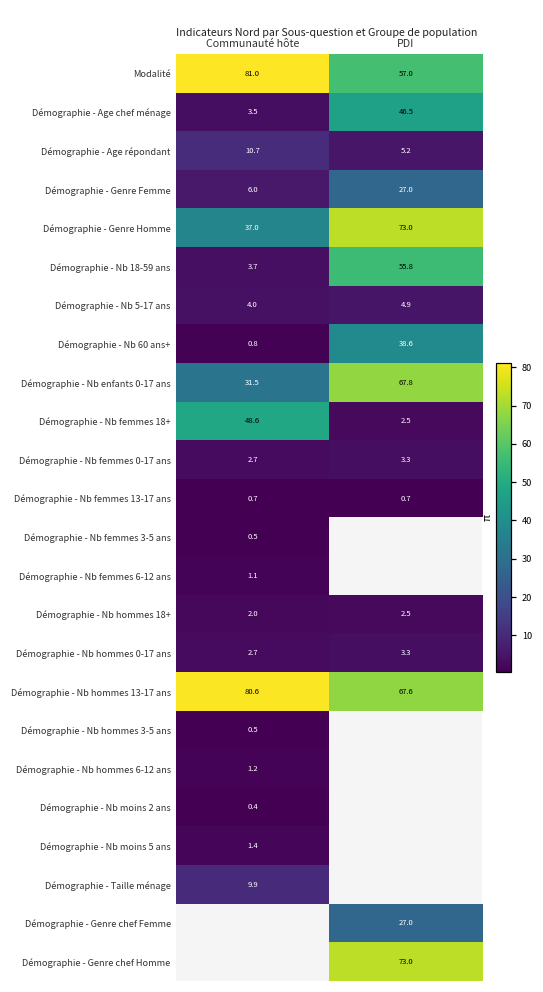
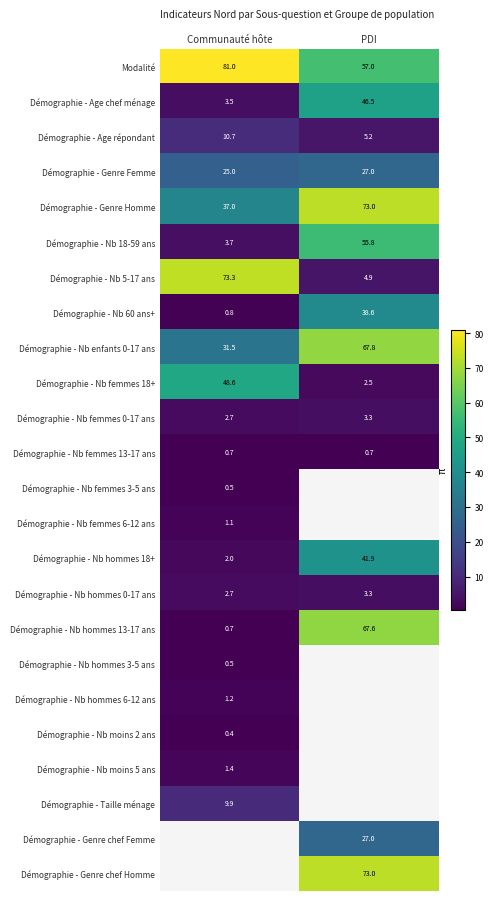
  {
    "Modalité": {
      "Communauté hôte": 81.0,
      "PDI": 57.0
    },
    "Démographie - Age chef ménage": {
      "Communauté hôte": 3.5,
      "PDI": 46.5
    },
    "Démographie - Age répondant": {
      "Communauté hôte": 10.7,
      "PDI": 5.2
    },
    "Démographie - Genre Femme": {
-     "Communauté hôte": 6.0,
+     "Communauté hôte": 25.0,
      "PDI": 27.0
    },
    "Démographie - Genre Homme": {
      "Communauté hôte": 37.0,
      "PDI": 73.0
    },
    "Démographie - Nb 18-59 ans": {
      "Communauté hôte": 3.7,
      "PDI": 55.8
    },
    "Démographie - Nb 5-17 ans": {
-     "Communauté hôte": 4.0,
+     "Communauté hôte": 73.3,
      "PDI": 4.9
    },
    "Démographie - Nb 60 ans+": {
      "Communauté hôte": 0.8,
      "PDI": 38.6
    },
    "Démographie - Nb enfants 0-17 ans": {
      "Communauté hôte": 31.5,
      "PDI": 67.8
    },
    "Démographie - Nb femmes 18+": {
      "Communauté hôte": 48.6,
      "PDI": 2.5
    },
    "Démographie - Nb femmes 0-17 ans": {
      "Communauté hôte": 2.7,
      "PDI": 3.3
    },
    "Démographie - Nb femmes 13-17 ans": {
      "Communauté hôte": 0.7,
      "PDI": 0.7
    },
    "Démographie - Nb femmes 3-5 ans": {
      "Communauté hôte": 0.5
    },
    "Démographie - Nb femmes 6-12 ans": {
      "Communauté hôte": 1.1
    },
    "Démographie - Nb hommes 18+": {
      "Communauté hôte": 2.0,
-     "PDI": 2.5
+     "PDI": 41.9
    },
    "Démographie - Nb hommes 0-17 ans": {
      "Communauté hôte": 2.7,
      "PDI": 3.3
    },
    "Démographie - Nb hommes 13-17 ans": {
-     "Communauté hôte": 80.6,
+     "Communauté hôte": 0.7,
      "PDI": 67.6
    },
    "Démographie - Nb hommes 3-5 ans": {
      "Communauté hôte": 0.5
    },
    "Démographie - Nb hommes 6-12 ans": {
      "Communauté hôte": 1.2
    },
    "Démographie - Nb moins 2 ans": {
      "Communauté hôte": 0.4
    },
    "Démographie - Nb moins 5 ans": {
      "Communauté hôte": 1.4
    },
    "Démographie - Taille ménage": {
      "Communauté hôte": 9.9
    },
    "Démographie - Genre chef Femme": {
      "PDI": 27.0
    },
    "Démographie - Genre chef Homme": {
      "PDI": 73.0
    }
  }
